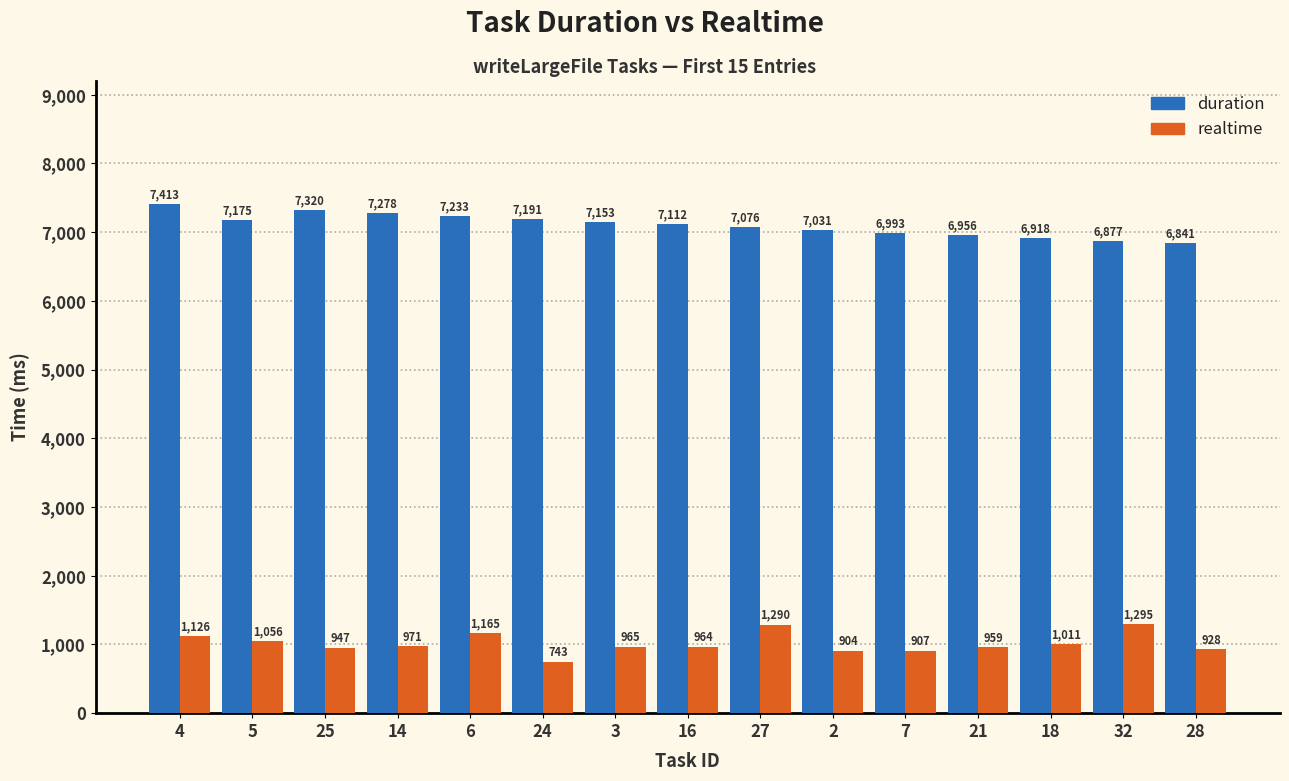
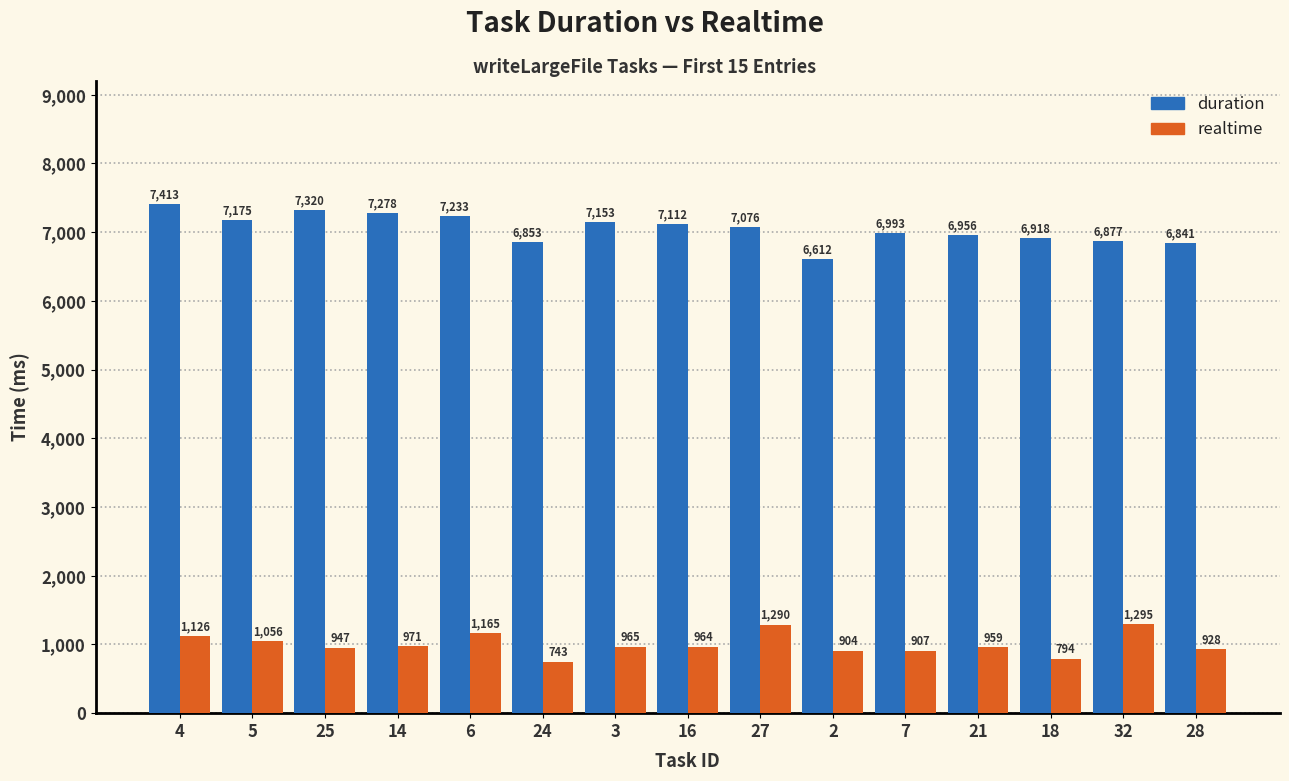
  {
    "duration": {
      "4": "7,413",
      "5": "7,175",
      "25": "7,320",
      "14": "7,278",
      "6": "7,233",
-     "24": "7,191",
+     "24": "6,853",
      "3": "7,153",
      "16": "7,112",
      "27": "7,076",
-     "2": "7,031",
+     "2": "6,612",
      "7": "6,993",
      "21": "6,956",
      "18": "6,918",
      "32": "6,877",
      "28": "6,841"
    },
    "realtime": {
      "4": "1,126",
      "5": "1,056",
      "25": "947",
      "14": "971",
      "6": "1,165",
      "24": "743",
      "3": "965",
      "16": "964",
      "27": "1,290",
      "2": "904",
      "7": "907",
      "21": "959",
-     "18": "1,011",
+     "18": "794",
      "32": "1,295",
      "28": "928"
    }
  }
